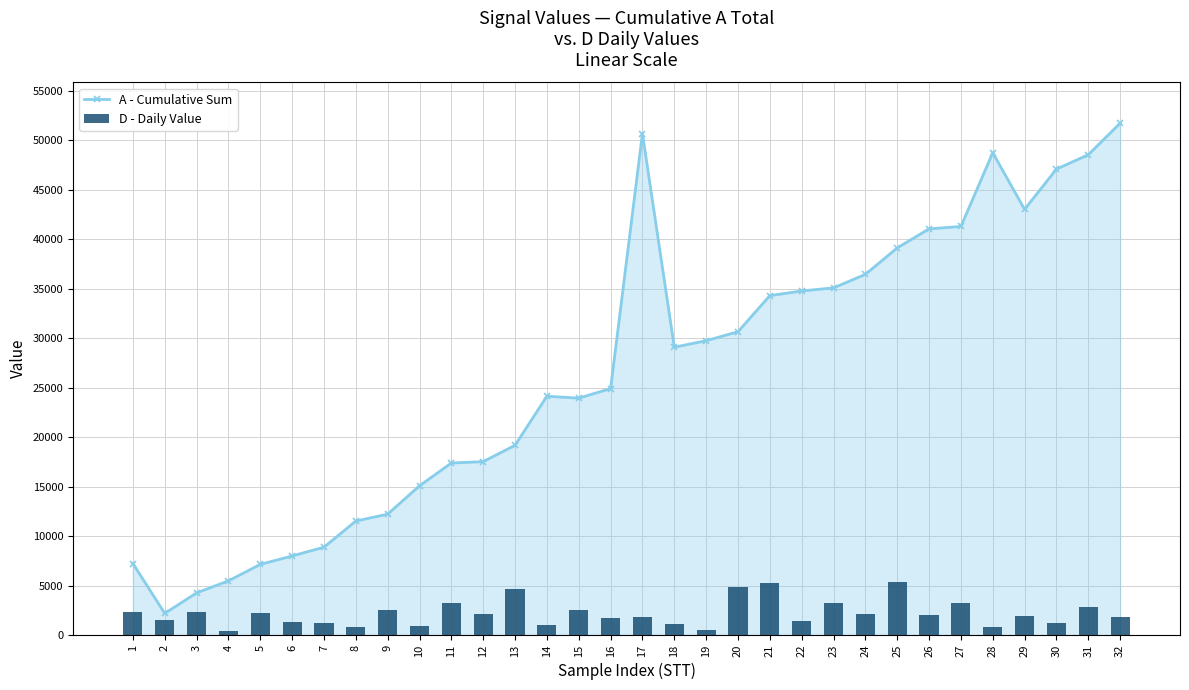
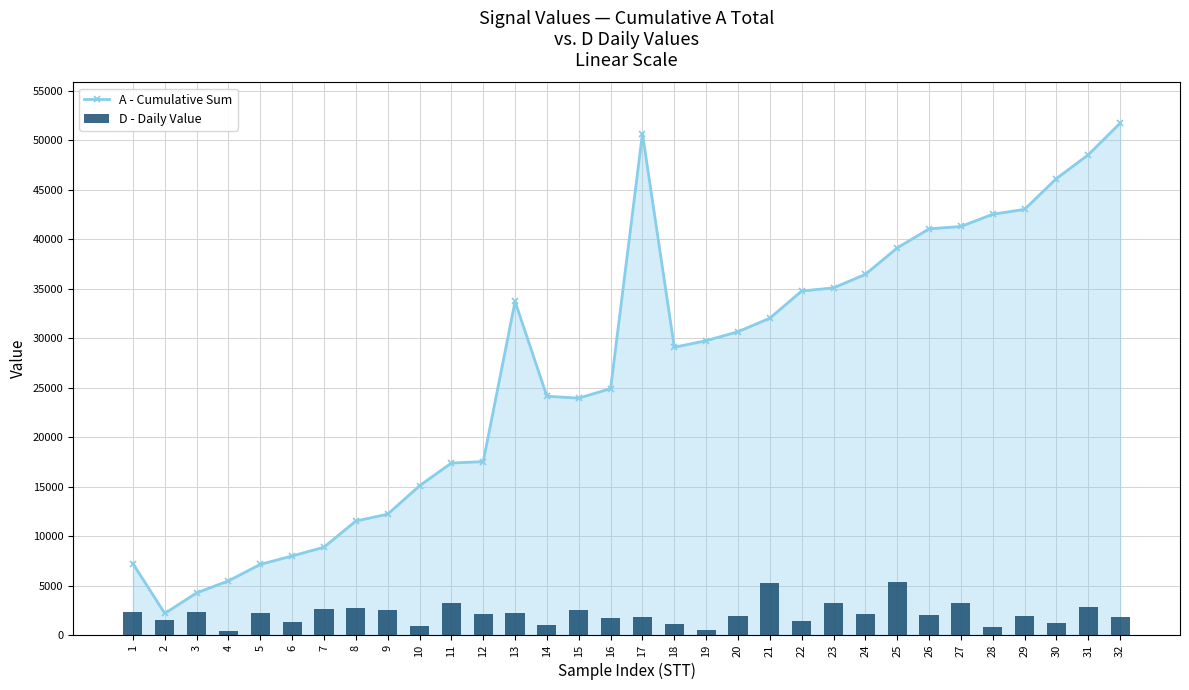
  {
    "A - Cumulative Sum": {
      "1": 7000,
      "2": 2000,
      "3": 4000,
      "4": 5000,
      "5": 7000,
      "6": 8000,
      "7": 9000,
      "8": 12000,
      "9": 12000,
      "10": 15000,
      "11": 17000,
      "12": 18000,
-     "13": 19000,
+     "13": 34000,
      "14": 24000,
      "15": 24000,
      "16": 25000,
      "17": 51000,
      "18": 29000,
      "19": 30000,
      "20": 31000,
-     "21": 34000,
+     "21": 32000,
      "22": 35000,
      "23": 35000,
      "24": 36000,
      "25": 39000,
      "26": 41000,
      "27": 41000,
-     "28": 49000,
+     "28": 43000,
      "29": 43000,
-     "30": 47000,
+     "30": 46000,
      "31": 49000,
      "32": 52000
    },
    "D - Daily Value": {
      "1": 2000,
      "2": 1000,
      "3": 2000,
      "4": 0,
      "5": 2000,
      "6": 1000,
-     "7": 1000,
-     "8": 1000,
+     "7": 3000,
+     "8": 3000,
      "9": 2000,
      "10": 1000,
      "11": 3000,
      "12": 2000,
-     "13": 5000,
+     "13": 2000,
      "14": 1000,
      "15": 3000,
      "16": 2000,
      "17": 2000,
      "18": 1000,
      "19": 0,
-     "20": 5000,
+     "20": 2000,
      "21": 5000,
      "22": 1000,
      "23": 3000,
      "24": 2000,
      "25": 5000,
      "26": 2000,
      "27": 3000,
      "28": 1000,
      "29": 2000,
      "30": 1000,
      "31": 3000,
      "32": 2000
    }
  }
